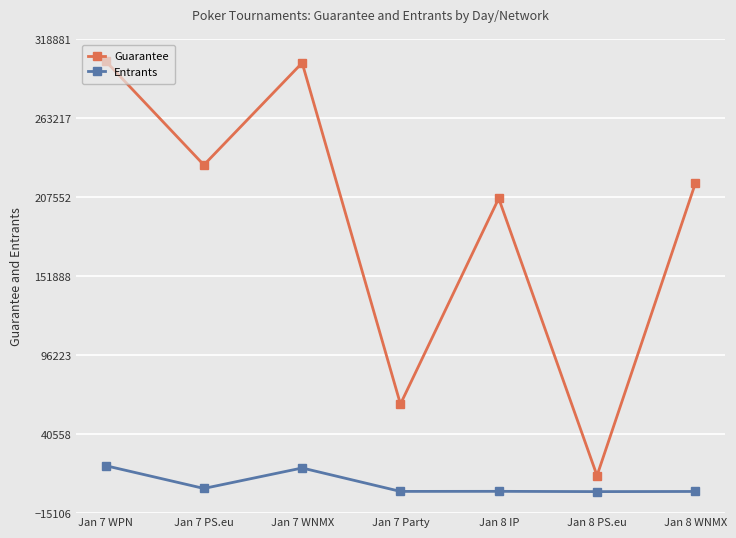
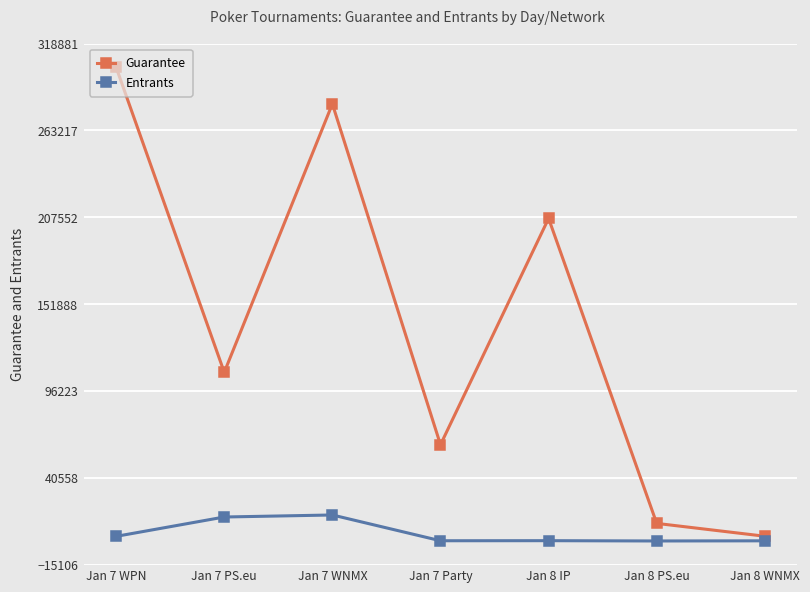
  {
    "Guarantee": {
-     "Jan 7 PS.eu": 230000,
-     "Jan 7 WNMX": 302000,
+     "Jan 7 PS.eu": 108000,
+     "Jan 7 WNMX": 280000,
      "Jan 7 Party": 62000,
      "Jan 8 IP": 207000,
      "Jan 8 PS.eu": 11000,
-     "Jan 8 WNMX": 217000
+     "Jan 8 WNMX": 3000
    },
    "Entrants": {
-     "Jan 7 WPN": 18000,
-     "Jan 7 PS.eu": 2000,
+     "Jan 7 WPN": 3000,
+     "Jan 7 PS.eu": 15000,
      "Jan 7 WNMX": 17000,
      "Jan 7 Party": 0,
      "Jan 8 IP": 0,
      "Jan 8 PS.eu": 0,
      "Jan 8 WNMX": 0
    }
  }
